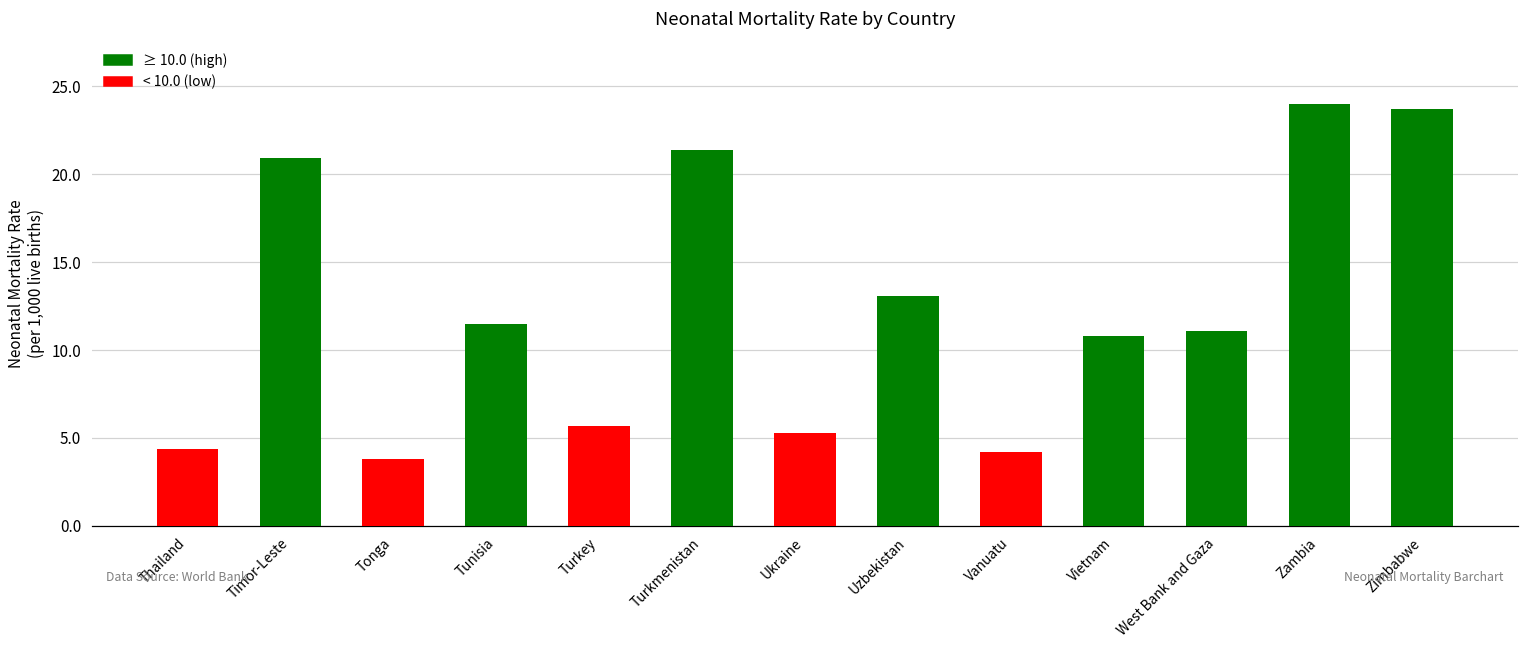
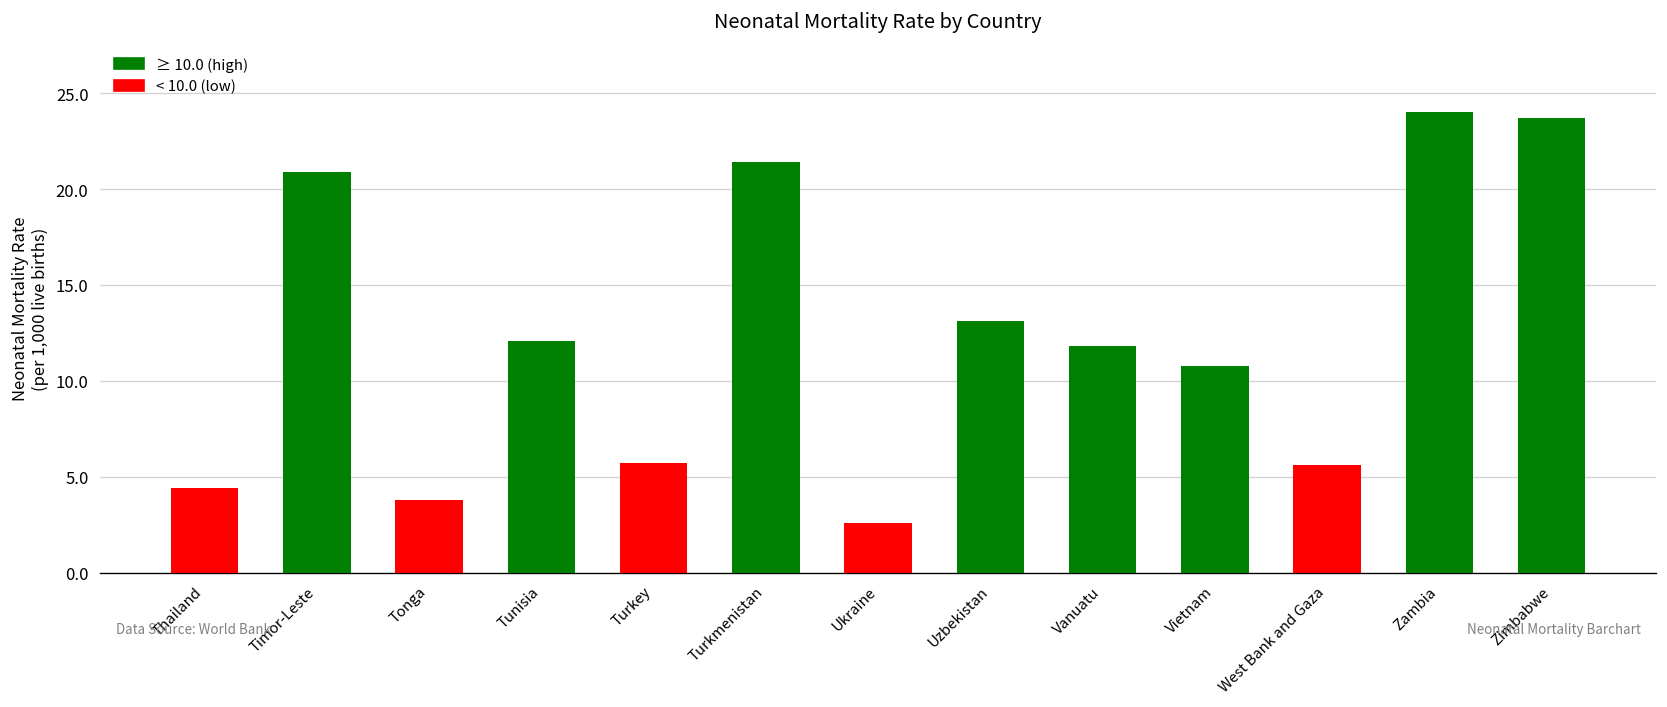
  {
    "Thailand": 4.4,
    "Timor-Leste": 20.9,
    "Tonga": 3.8,
-   "Tunisia": 11.5,
+   "Tunisia": 12.1,
    "Turkey": 5.7,
    "Turkmenistan": 21.4,
-   "Ukraine": 5.3,
+   "Ukraine": 2.6,
    "Uzbekistan": 13.1,
-   "Vanuatu": 4.2,
+   "Vanuatu": 11.8,
    "Vietnam": 10.8,
-   "West Bank and Gaza": 11.1,
+   "West Bank and Gaza": 5.6,
    "Zambia": 24.0,
    "Zimbabwe": 23.7
  }
